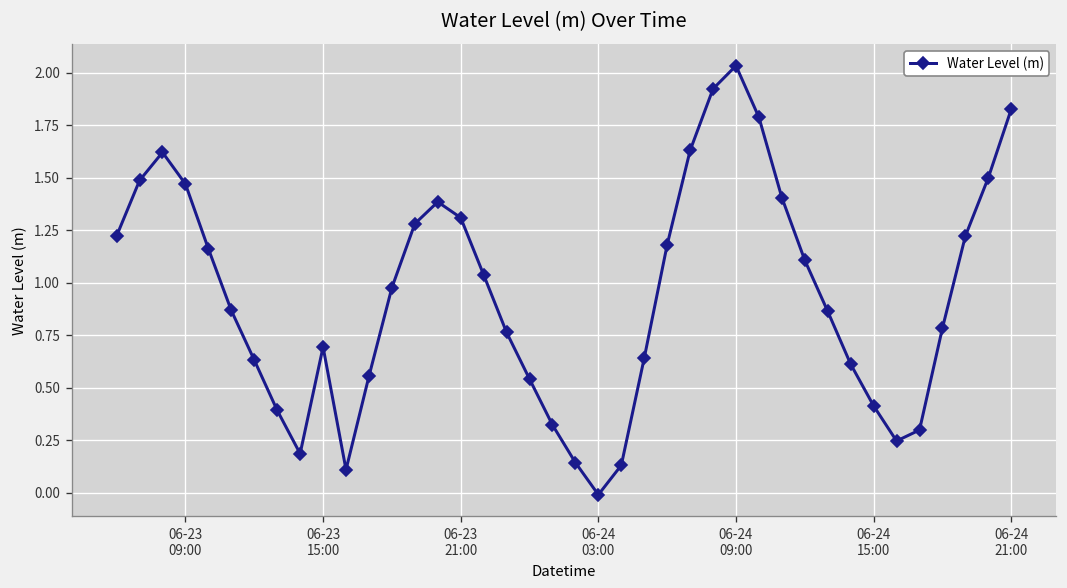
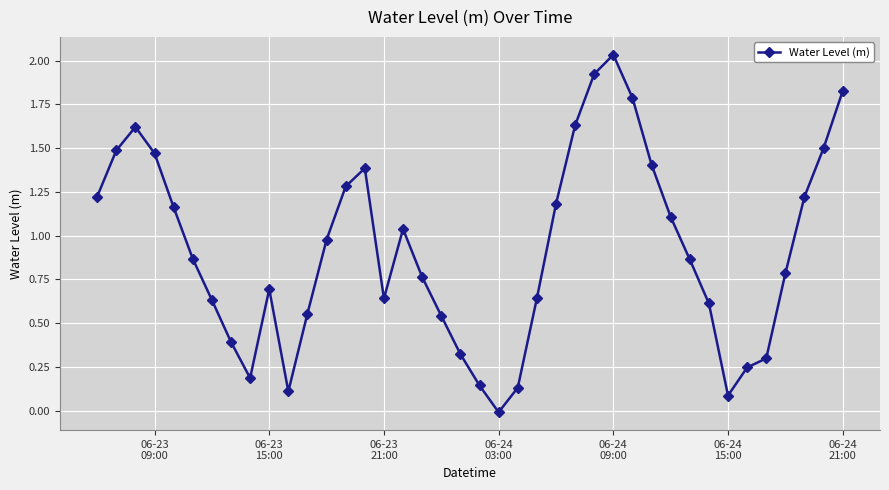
  {
    "06-23 09:00": 1.47,
    "06-23 15:00": 0.69,
-   "06-23 21:00": 1.31,
+   "06-23 21:00": 0.64,
    "06-24 03:00": -0.01,
    "06-24 09:00": 2.03,
-   "06-24 15:00": 0.41,
+   "06-24 15:00": 0.09,
    "06-24 21:00": 1.83
  }
